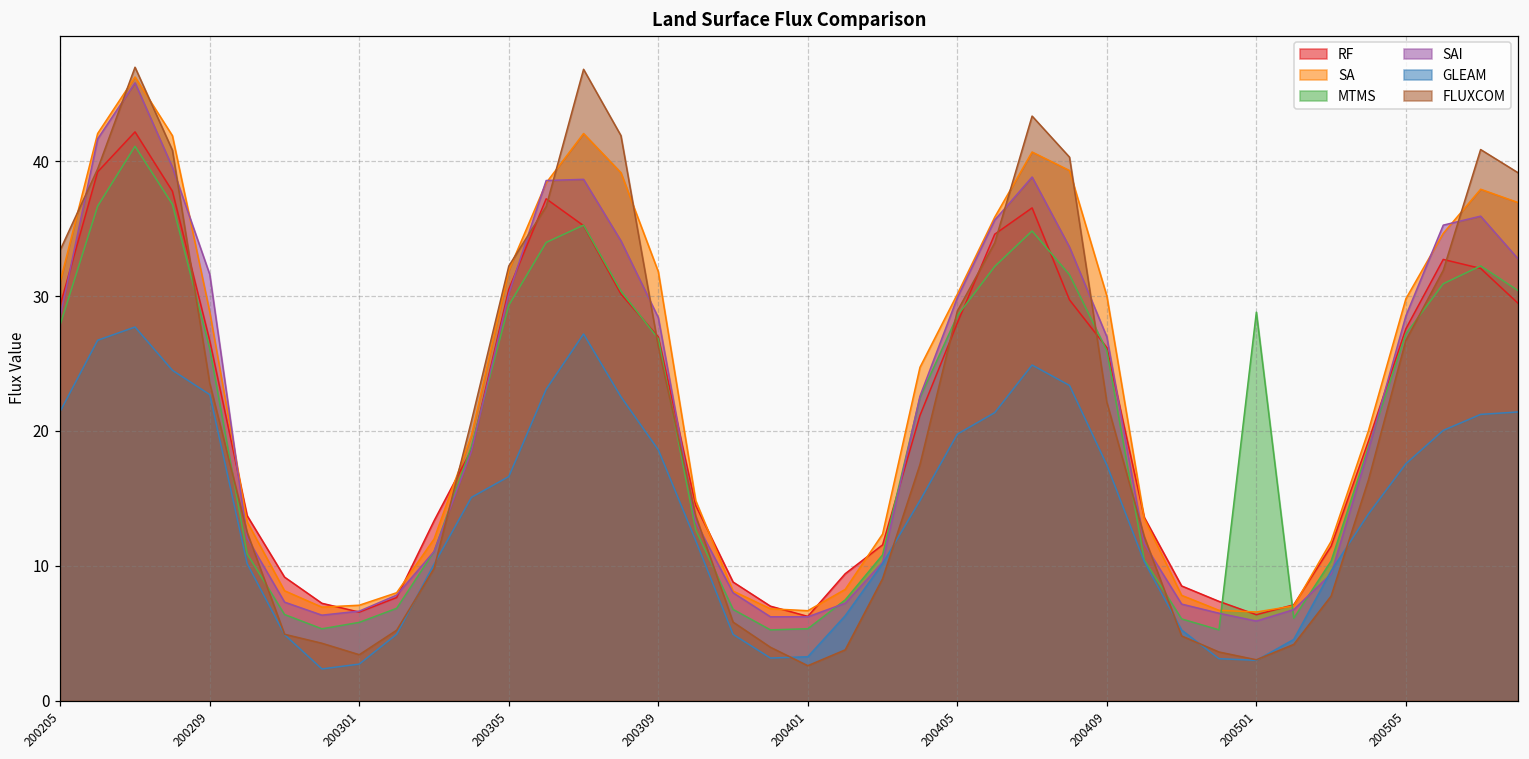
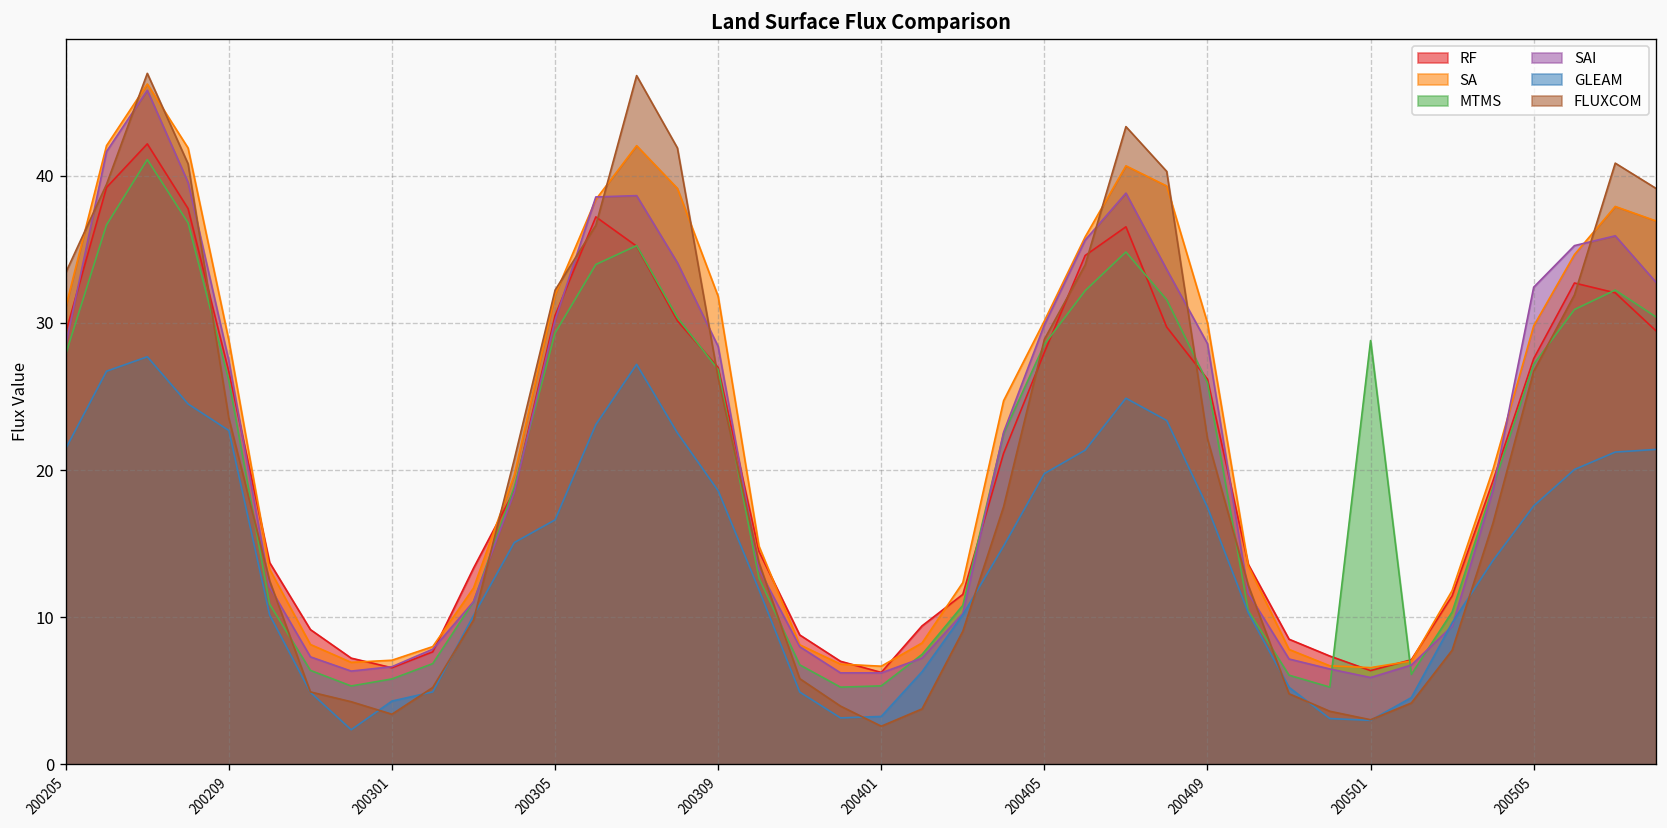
  {
    "RF": {
      "200205": 29.3,
      "200209": 26.7,
      "200305": 30.5,
      "200405": 28.0,
      "200409": 26.2,
      "200505": 27.6
    },
    "SA": {
      "200205": 31.1,
      "200209": 28.8,
      "200301": 7.1,
      "200305": 31.9,
      "200309": 31.8,
      "200401": 6.7,
      "200405": 30.1,
      "200409": 30.0,
      "200505": 29.8
    },
    "MTMS": {
      "200205": 27.9,
      "200209": 26.1,
      "200301": 5.8,
      "200305": 29.3,
      "200401": 5.3,
      "200405": 28.5,
      "200409": 25.9,
      "200501": 28.8,
      "200505": 27.2
    },
    "SAI": {
      "200205": 28.5,
-     "200209": 31.6,
+     "200209": 27.4,
      "200305": 30.2,
      "200309": 28.4,
      "200405": 29.9,
-     "200409": 27.0,
+     "200409": 28.6,
      "200501": 5.9,
-     "200505": 28.5
+     "200505": 32.4
    },
    "GLEAM": {
      "200205": 21.5,
      "200209": 22.7,
-     "200301": 2.7,
+     "200301": 4.3,
      "200305": 16.6,
      "200309": 18.6,
      "200401": 3.3,
      "200405": 19.8,
      "200409": 17.5,
      "200505": 17.6
    },
    "FLUXCOM": {
      "200205": 33.4,
      "200209": 23.5,
      "200301": 3.4,
      "200305": 32.2,
      "200309": 26.3,
      "200401": 2.6,
      "200405": 28.9,
      "200409": 22.1,
      "200505": 26.7
    }
  }
